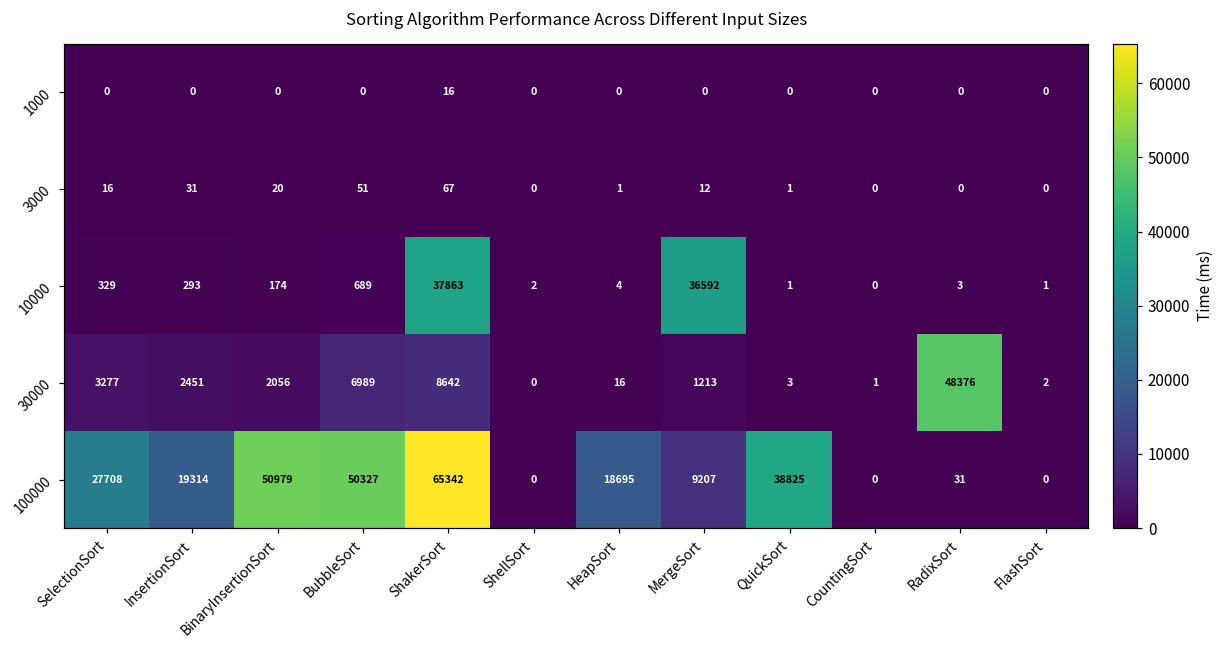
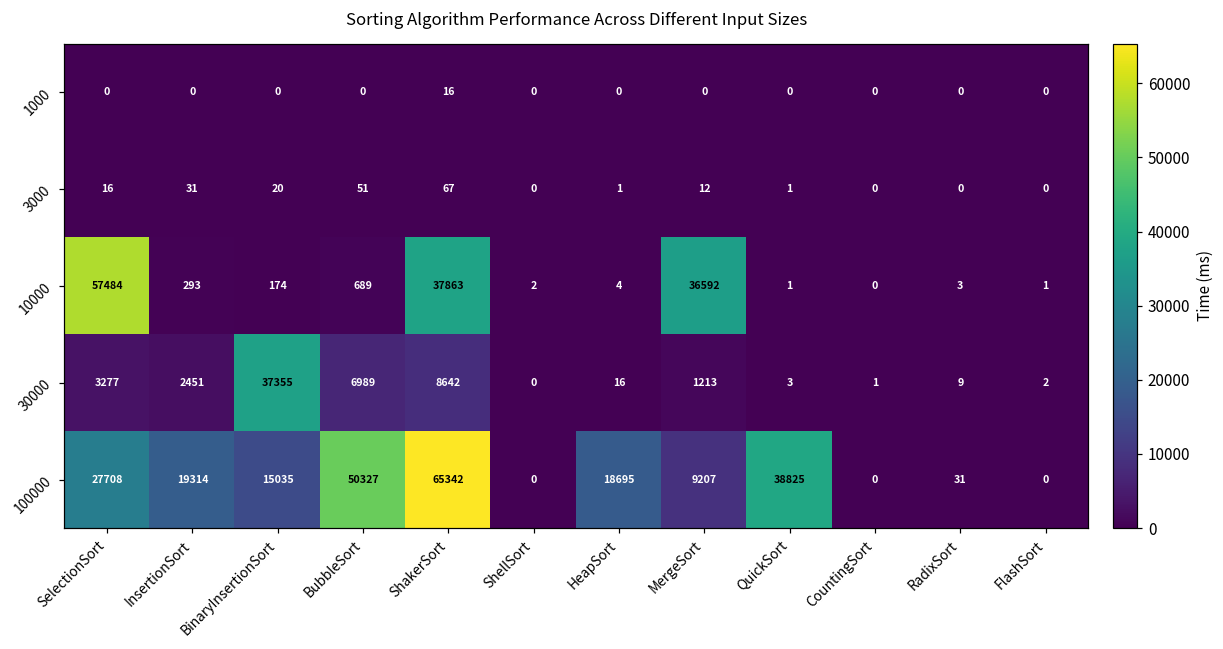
  {
    "1000": {
      "SelectionSort": 0,
      "InsertionSort": 0,
      "BinaryInsertionSort": 0,
      "BubbleSort": 0,
      "ShakerSort": 16,
      "ShellSort": 0,
      "HeapSort": 0,
      "MergeSort": 0,
      "QuickSort": 0,
      "CountingSort": 0,
      "RadixSort": 0,
      "FlashSort": 0
    },
    "3000": {
      "SelectionSort": 16,
      "InsertionSort": 31,
      "BinaryInsertionSort": 20,
      "BubbleSort": 51,
      "ShakerSort": 67,
      "ShellSort": 0,
      "HeapSort": 1,
      "MergeSort": 12,
      "QuickSort": 1,
      "CountingSort": 0,
      "RadixSort": 0,
      "FlashSort": 0
    },
    "10000": {
-     "SelectionSort": 329,
+     "SelectionSort": 57484,
      "InsertionSort": 293,
      "BinaryInsertionSort": 174,
      "BubbleSort": 689,
      "ShakerSort": 37863,
      "ShellSort": 2,
      "HeapSort": 4,
      "MergeSort": 36592,
      "QuickSort": 1,
      "CountingSort": 0,
      "RadixSort": 3,
      "FlashSort": 1
    },
    "30000": {
      "SelectionSort": 3277,
      "InsertionSort": 2451,
-     "BinaryInsertionSort": 2056,
+     "BinaryInsertionSort": 37355,
      "BubbleSort": 6989,
      "ShakerSort": 8642,
      "ShellSort": 0,
      "HeapSort": 16,
      "MergeSort": 1213,
      "QuickSort": 3,
      "CountingSort": 1,
-     "RadixSort": 48376,
+     "RadixSort": 9,
      "FlashSort": 2
    },
    "100000": {
      "SelectionSort": 27708,
      "InsertionSort": 19314,
-     "BinaryInsertionSort": 50979,
+     "BinaryInsertionSort": 15035,
      "BubbleSort": 50327,
      "ShakerSort": 65342,
      "ShellSort": 0,
      "HeapSort": 18695,
      "MergeSort": 9207,
      "QuickSort": 38825,
      "CountingSort": 0,
      "RadixSort": 31,
      "FlashSort": 0
    }
  }
